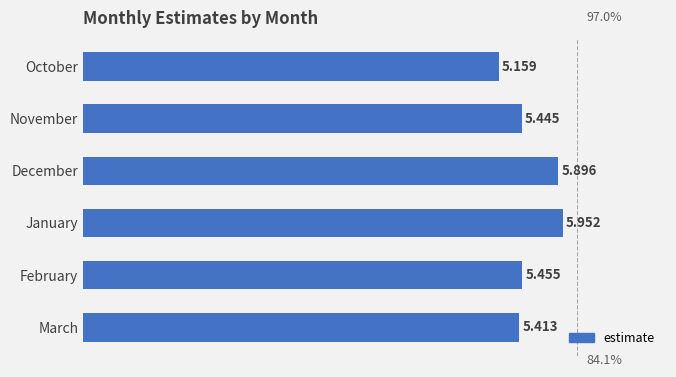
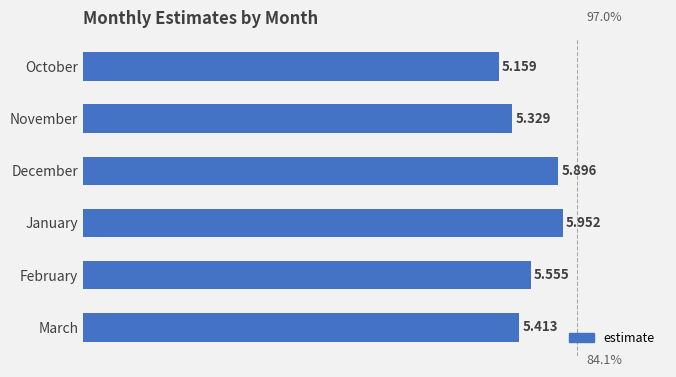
  {
    "October": 5.159,
-   "November": 5.445,
+   "November": 5.329,
    "December": 5.896,
    "January": 5.952,
-   "February": 5.455,
+   "February": 5.555,
    "March": 5.413
  }
